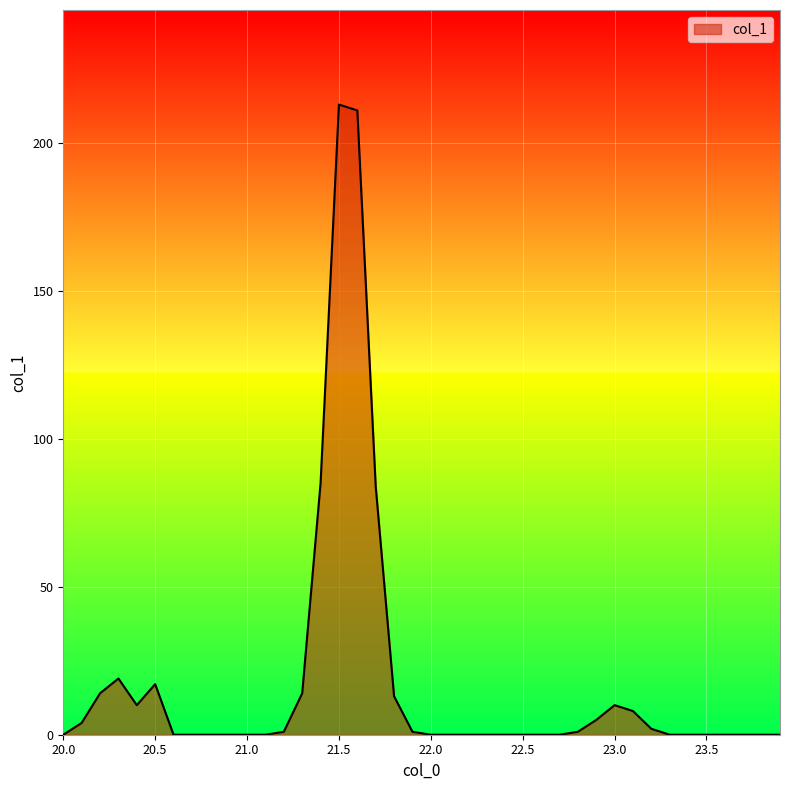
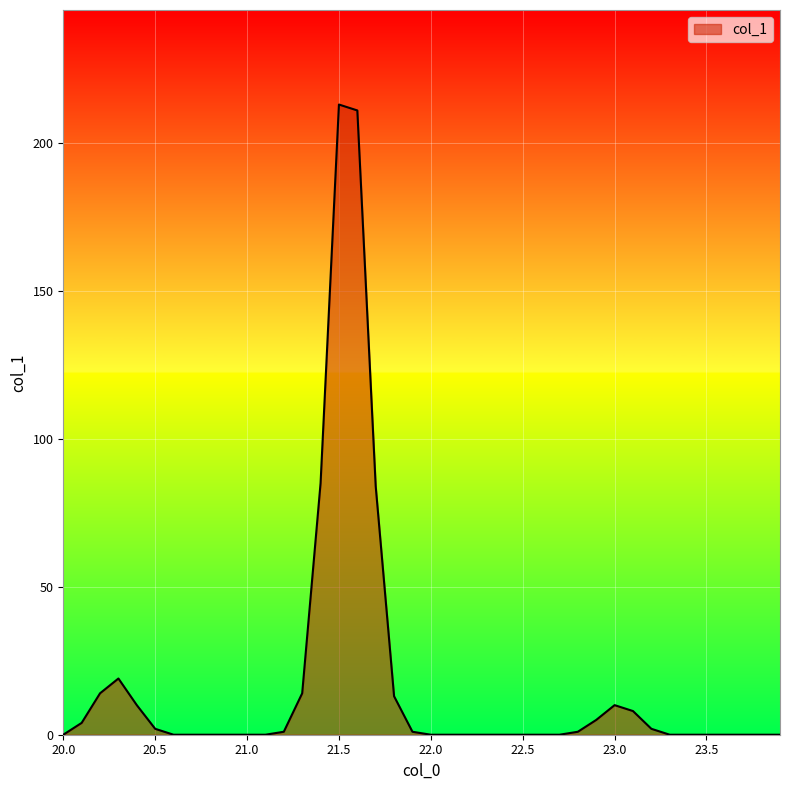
  {
    "20.0": 0,
-   "20.5": 17,
+   "20.5": 2,
    "21.0": 0,
    "21.5": 213,
    "22.0": 0,
    "22.5": 0,
    "23.0": 10,
    "23.5": 0
  }
